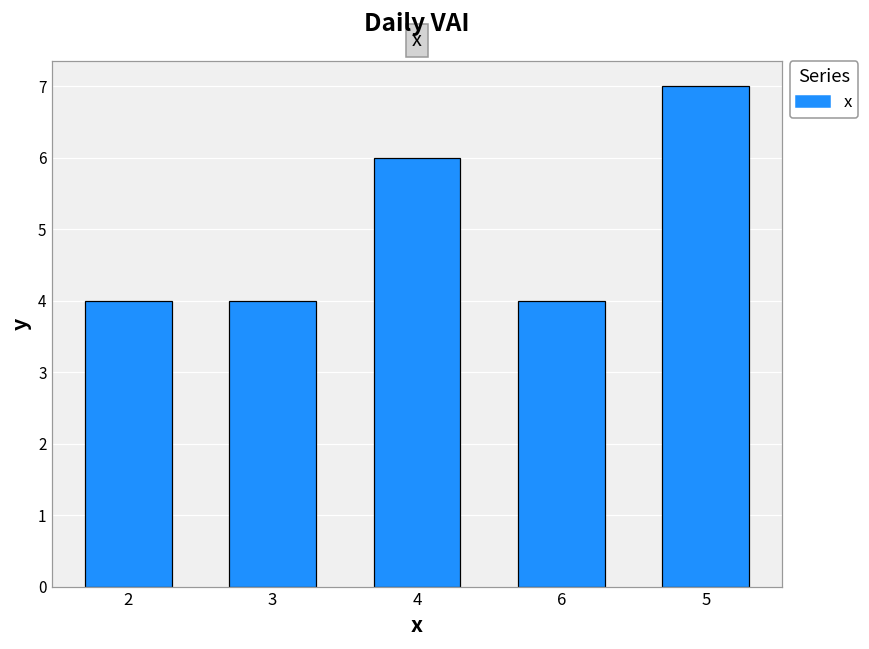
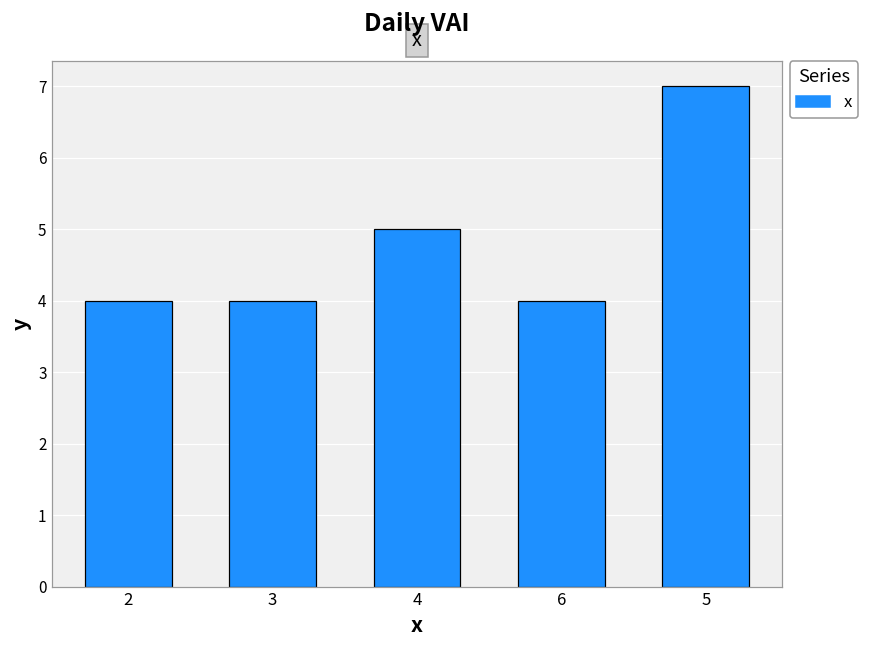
  {
    "2": 4,
    "3": 4,
-   "4": 6,
+   "4": 5,
    "6": 4,
    "5": 7
  }
